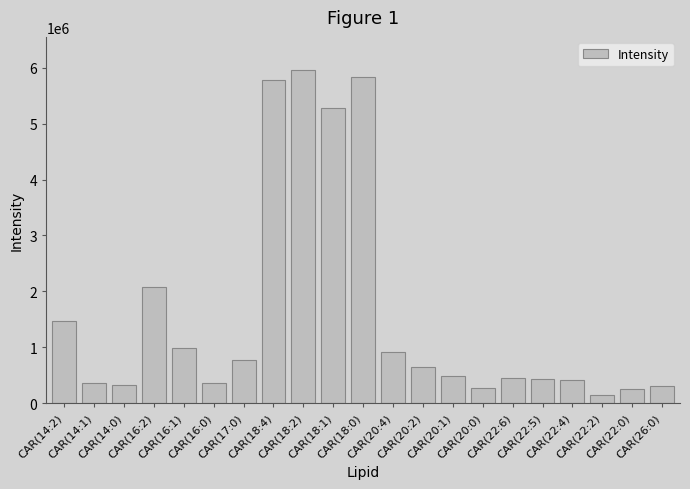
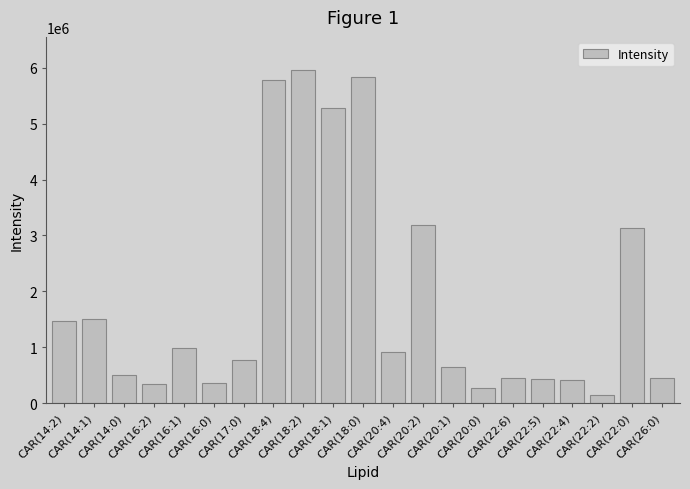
  {
    "CAR(14:2)": 1500000,
-   "CAR(14:1)": 400000,
-   "CAR(14:0)": 300000,
-   "CAR(16:2)": 2100000,
+   "CAR(14:1)": 1500000,
+   "CAR(14:0)": 500000,
+   "CAR(16:2)": 300000,
    "CAR(16:1)": 1000000,
    "CAR(16:0)": 400000,
    "CAR(17:0)": 800000,
    "CAR(18:4)": 5800000,
    "CAR(18:2)": 6000000,
    "CAR(18:1)": 5300000,
    "CAR(18:0)": 5800000,
    "CAR(20:4)": 900000,
-   "CAR(20:2)": 600000,
-   "CAR(20:1)": 500000,
+   "CAR(20:2)": 3200000,
+   "CAR(20:1)": 600000,
    "CAR(20:0)": 300000,
    "CAR(22:6)": 500000,
    "CAR(22:5)": 400000,
    "CAR(22:4)": 400000,
    "CAR(22:2)": 100000,
-   "CAR(22:0)": 300000,
-   "CAR(26:0)": 300000
+   "CAR(22:0)": 3100000,
+   "CAR(26:0)": 500000
  }
